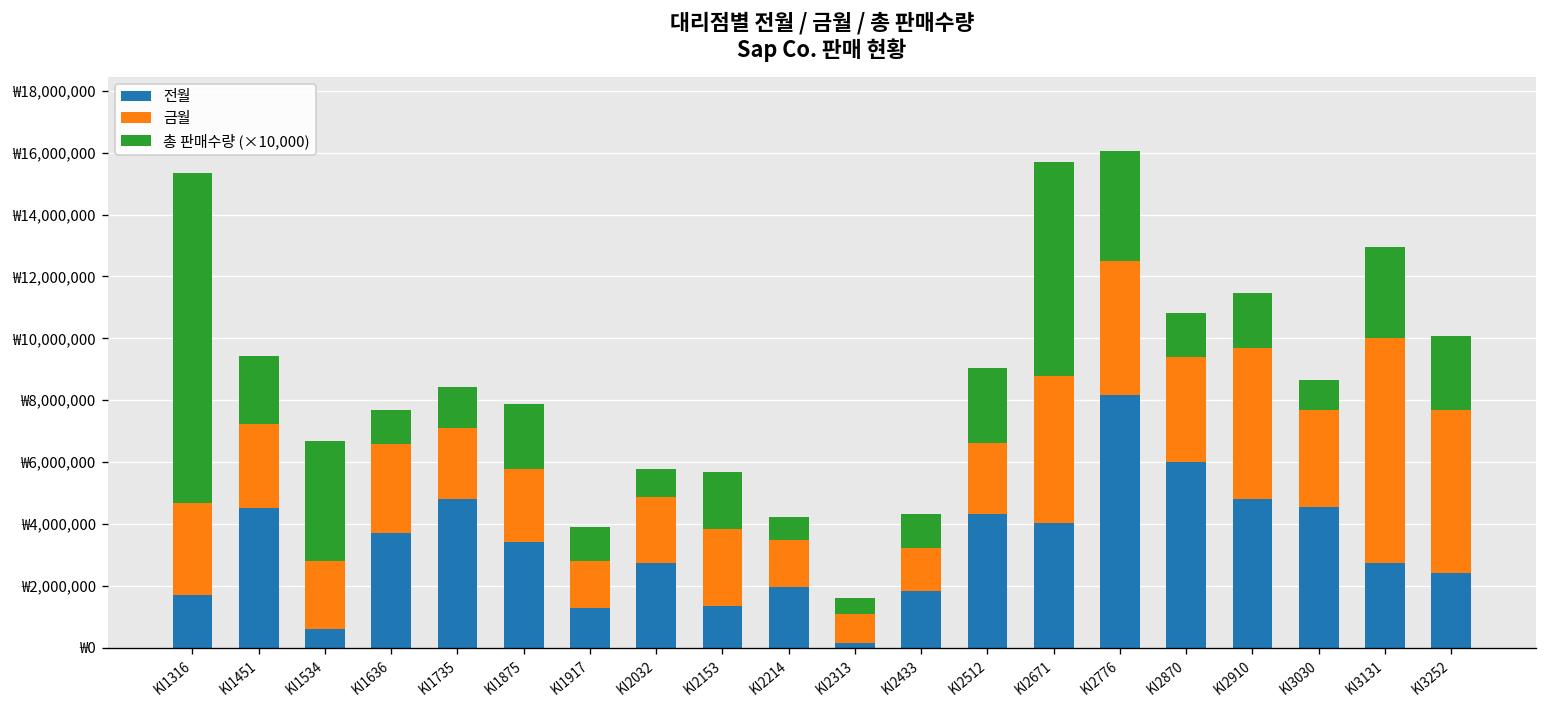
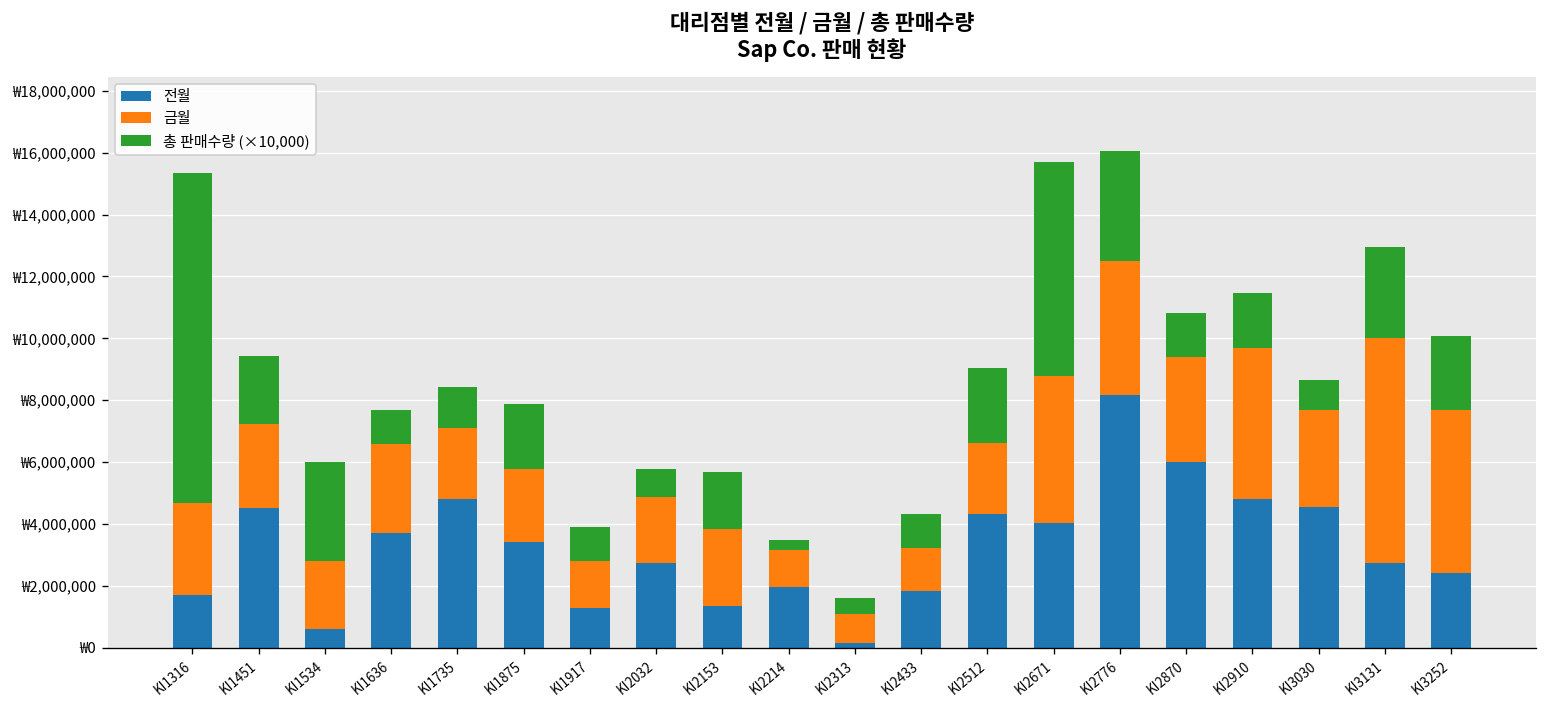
  {
    "전월": {
      "KI1316": "₩1,700,000",
      "KI1451": "₩4,500,000",
      "KI1534": "₩600,000",
      "KI1636": "₩3,700,000",
      "KI1735": "₩4,800,000",
      "KI1875": "₩3,400,000",
      "KI1917": "₩1,300,000",
      "KI2032": "₩2,700,000",
      "KI2153": "₩1,400,000",
      "KI2214": "₩2,000,000",
      "KI2313": "₩200,000",
      "KI2433": "₩1,800,000",
      "KI2512": "₩4,300,000",
      "KI2671": "₩4,000,000",
      "KI2776": "₩8,200,000",
      "KI2870": "₩6,000,000",
      "KI2910": "₩4,800,000",
      "KI3030": "₩4,600,000",
      "KI3131": "₩2,800,000",
      "KI3252": "₩2,400,000"
    },
    "금월": {
      "KI1316": "₩3,000,000",
      "KI1451": "₩2,700,000",
      "KI1534": "₩2,200,000",
      "KI1636": "₩2,900,000",
      "KI1735": "₩2,300,000",
      "KI1875": "₩2,300,000",
      "KI1917": "₩1,500,000",
      "KI2032": "₩2,100,000",
      "KI2153": "₩2,500,000",
-     "KI2214": "₩1,500,000",
+     "KI2214": "₩1,200,000",
      "KI2313": "₩900,000",
      "KI2433": "₩1,400,000",
      "KI2512": "₩2,300,000",
      "KI2671": "₩4,800,000",
      "KI2776": "₩4,400,000",
      "KI2870": "₩3,400,000",
      "KI2910": "₩4,900,000",
      "KI3030": "₩3,100,000",
      "KI3131": "₩7,300,000",
      "KI3252": "₩5,300,000"
    },
    "총 판매수량 (×10,000)": {
      "KI1316": "₩10,700,000",
      "KI1451": "₩2,200,000",
-     "KI1534": "₩3,900,000",
+     "KI1534": "₩3,200,000",
      "KI1636": "₩1,100,000",
      "KI1735": "₩1,300,000",
      "KI1875": "₩2,100,000",
      "KI1917": "₩1,100,000",
      "KI2032": "₩900,000",
      "KI2153": "₩1,800,000",
-     "KI2214": "₩700,000",
+     "KI2214": "₩300,000",
      "KI2313": "₩500,000",
      "KI2433": "₩1,100,000",
      "KI2512": "₩2,400,000",
      "KI2671": "₩6,900,000",
      "KI2776": "₩3,500,000",
      "KI2870": "₩1,400,000",
      "KI2910": "₩1,800,000",
      "KI3030": "₩1,000,000",
      "KI3131": "₩2,900,000",
      "KI3252": "₩2,400,000"
    }
  }
